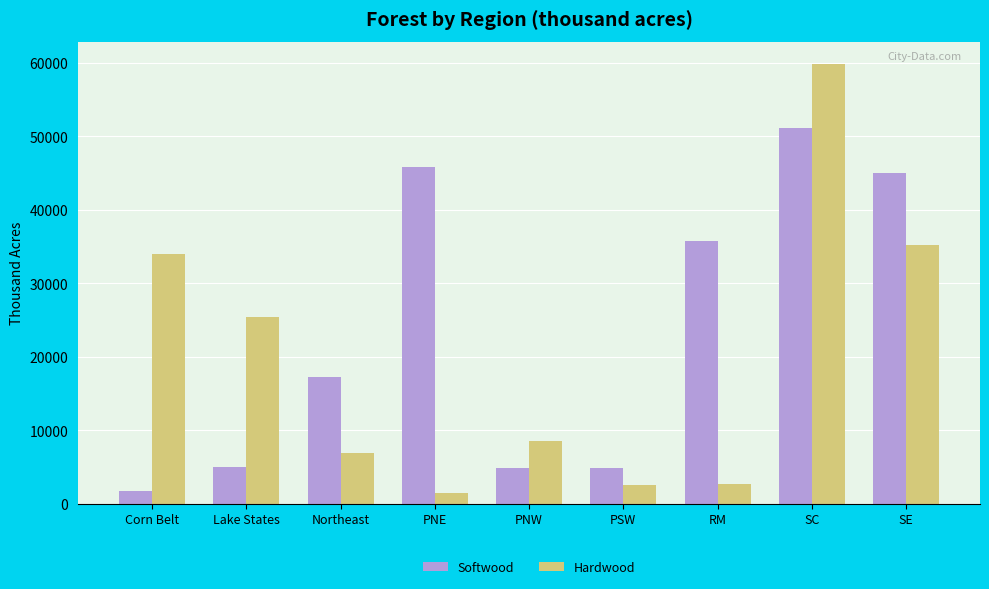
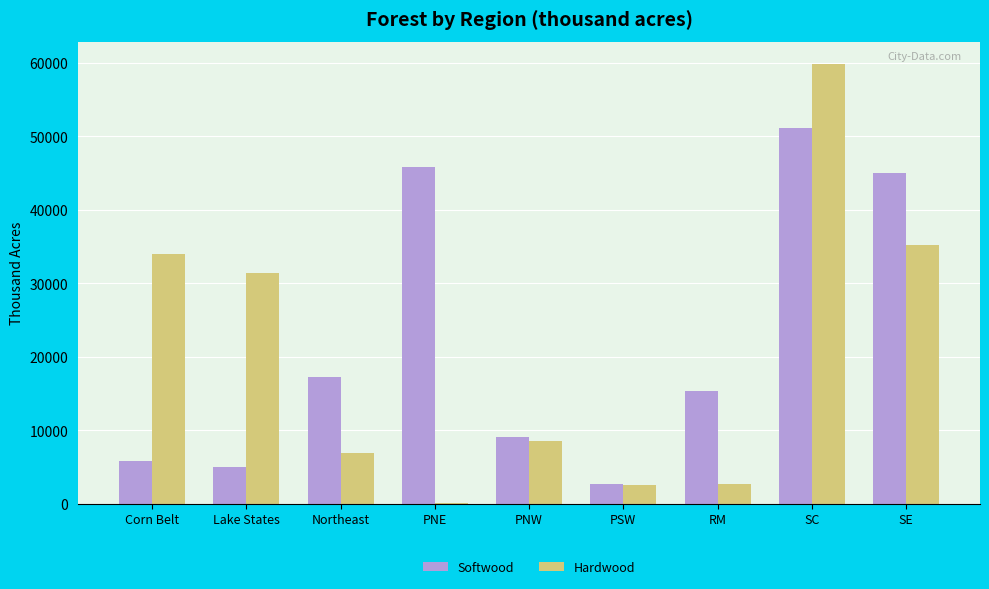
  {
    "Softwood": {
-     "Corn Belt": 2000,
+     "Corn Belt": 6000,
      "Lake States": 5000,
      "Northeast": 17000,
      "PNE": 46000,
-     "PNW": 5000,
-     "PSW": 5000,
-     "RM": 36000,
+     "PNW": 9000,
+     "PSW": 3000,
+     "RM": 15000,
      "SC": 51000,
      "SE": 45000
    },
    "Hardwood": {
      "Corn Belt": 34000,
-     "Lake States": 25000,
+     "Lake States": 31000,
      "Northeast": 7000,
-     "PNE": 1000,
+     "PNE": 0,
      "PNW": 9000,
      "PSW": 3000,
      "RM": 3000,
      "SC": 60000,
      "SE": 35000
    }
  }
